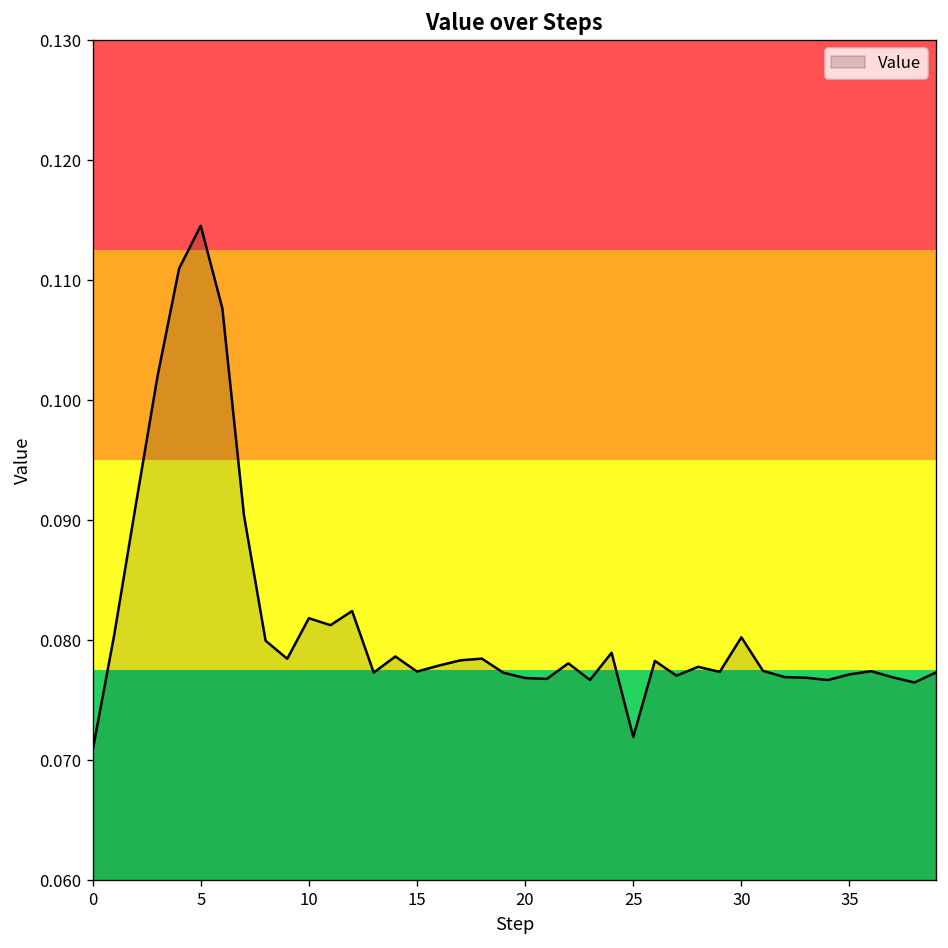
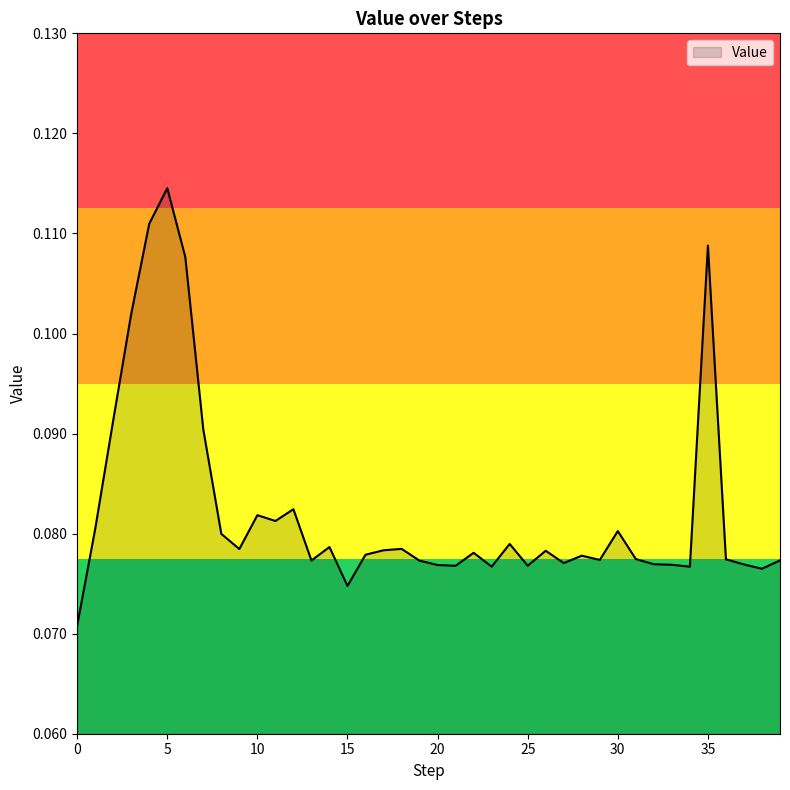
  {
    "0": 0.0708,
    "5": 0.1145,
    "10": 0.0818,
-   "15": 0.0774,
+   "15": 0.0748,
    "20": 0.0769,
-   "25": 0.0720,
+   "25": 0.0768,
    "30": 0.0803,
-   "35": 0.0772
+   "35": 0.1088
  }
